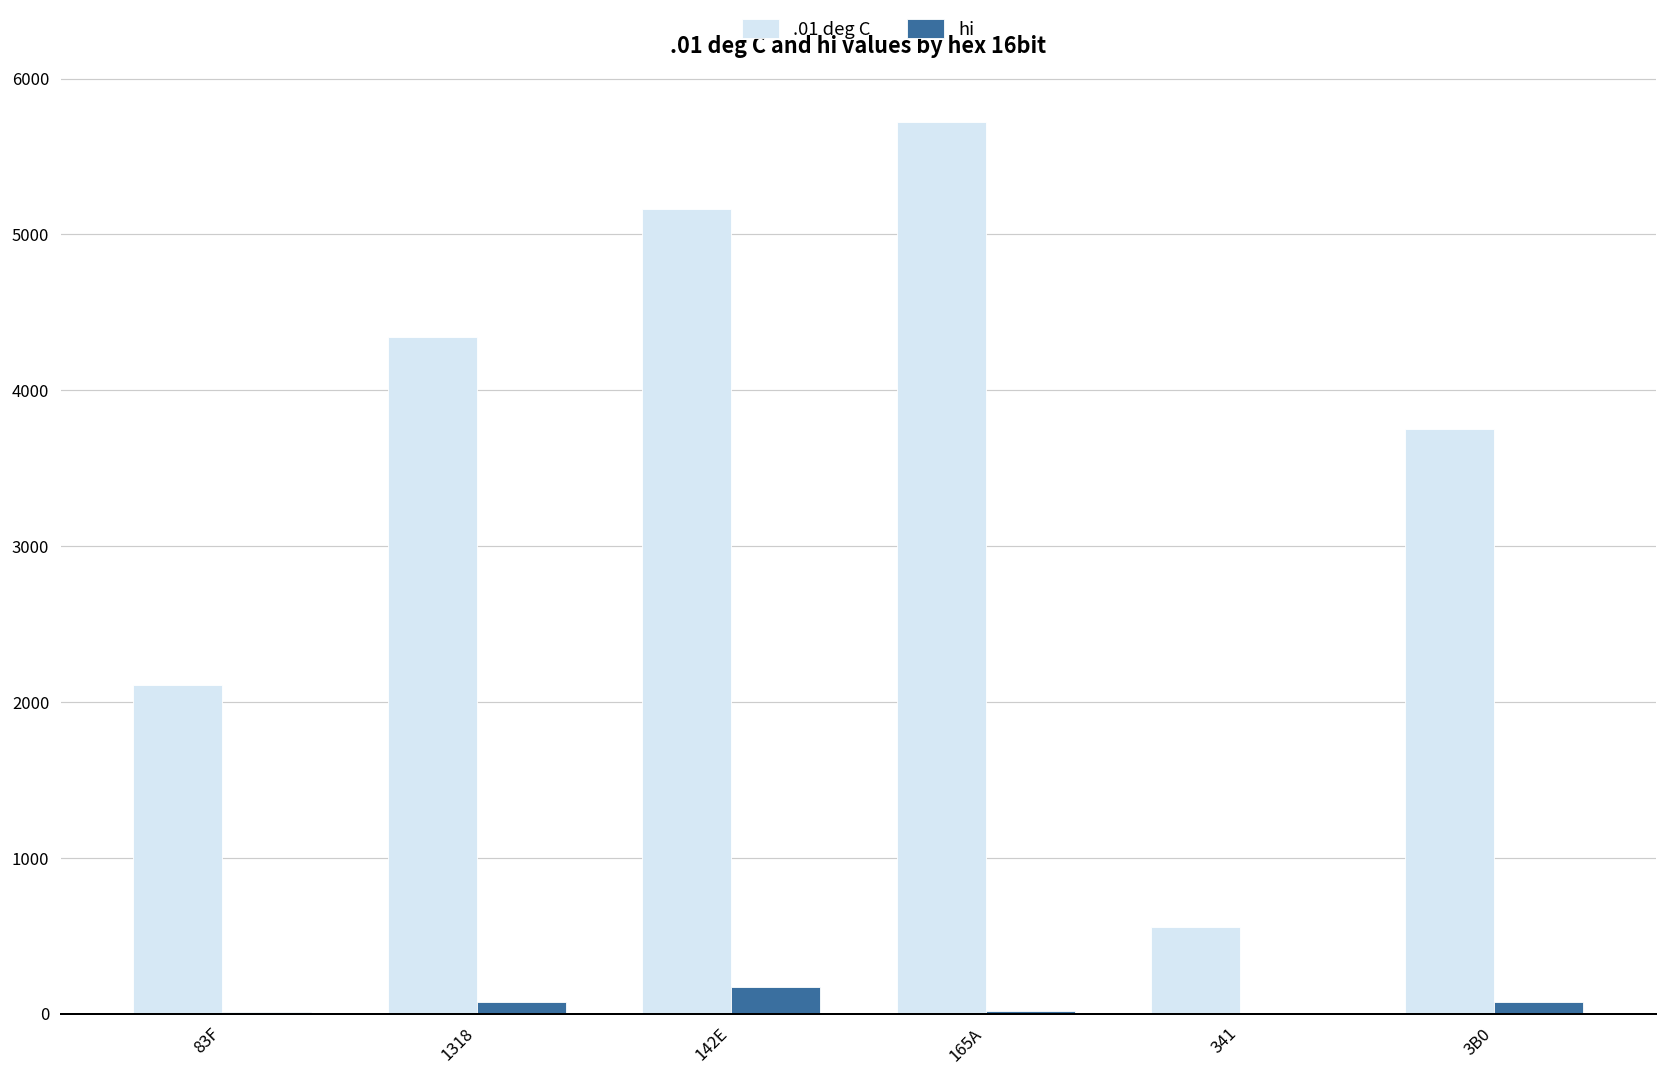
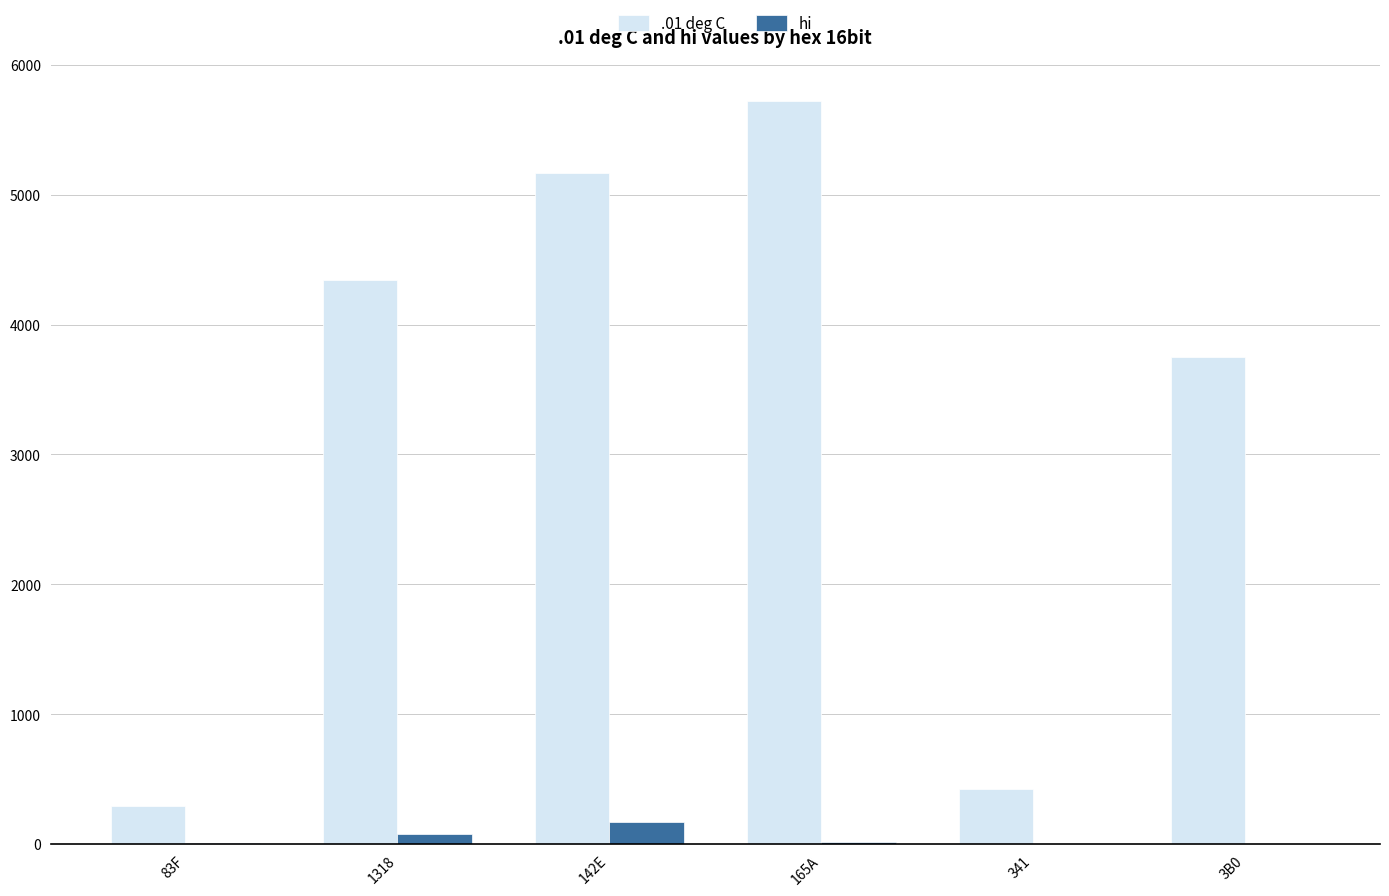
  {
    ".01 deg C": {
-     "83F": 2110,
+     "83F": 290,
      "1318": 4340,
      "142E": 5170,
      "165A": 5720,
-     "341": 560,
+     "341": 420,
      "3B0": 3750
    },
    "hi": {
      "1318": 80,
      "142E": 170,
-     "3B0": 80
+     "3B0": 0
    }
  }
